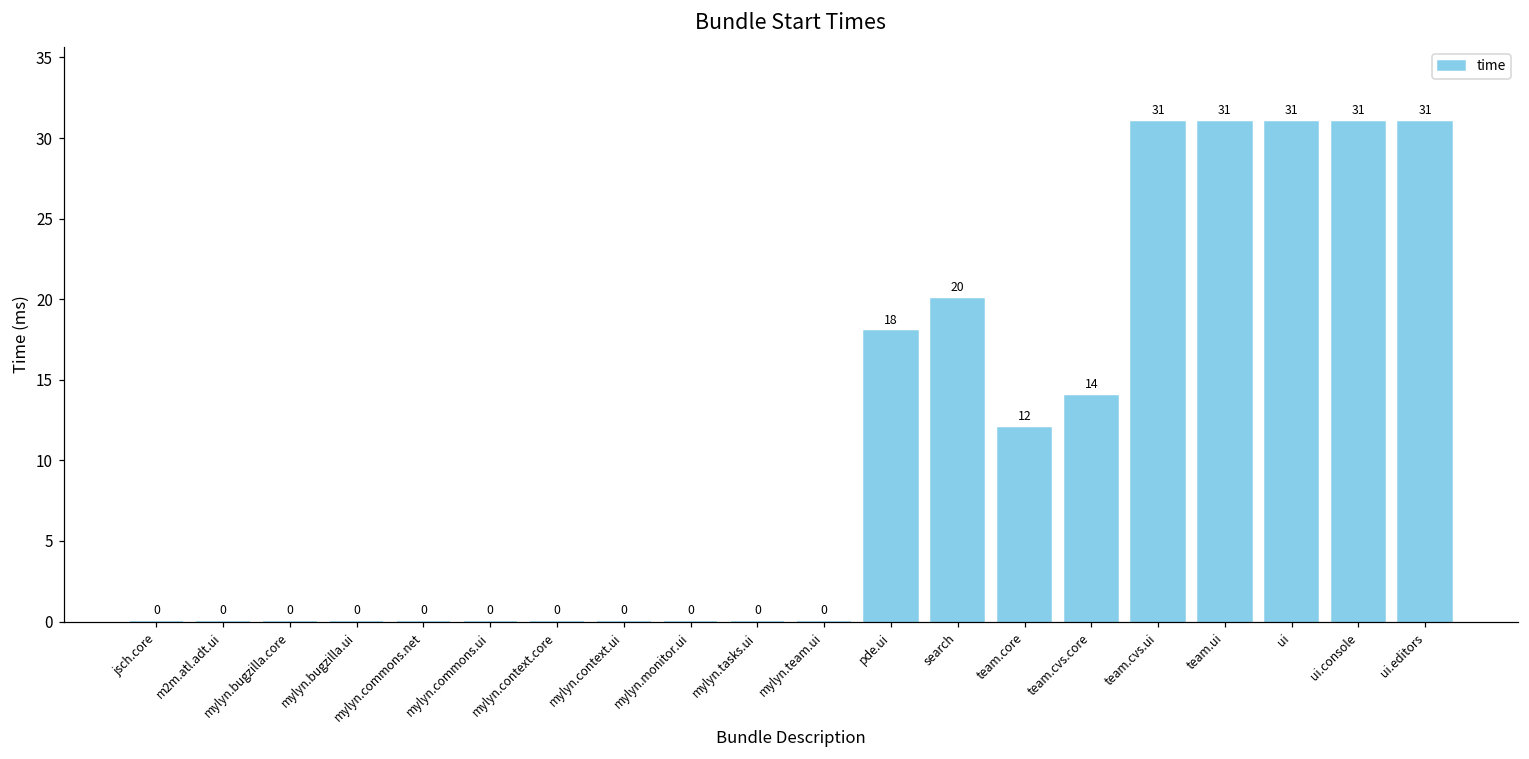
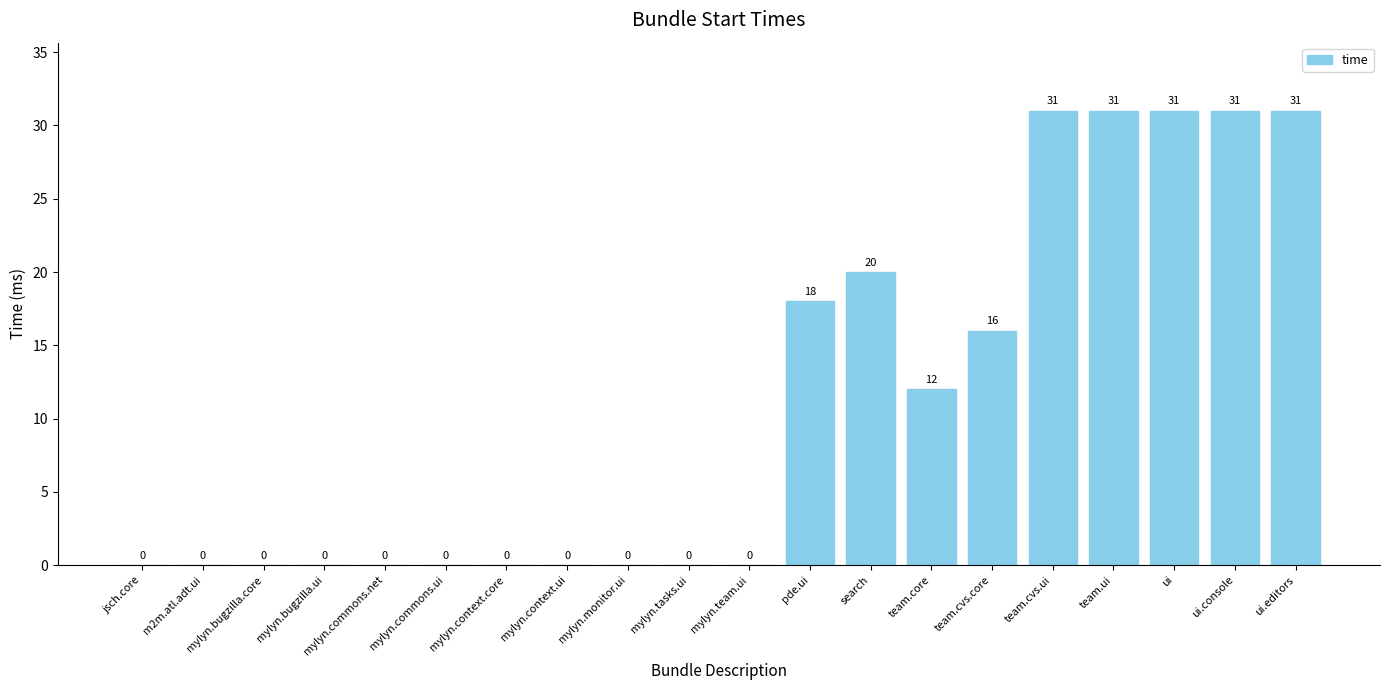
  {
    "jsch.core": 0,
    "m2m.atl.adt.ui": 0,
    "mylyn.bugzilla.core": 0,
    "mylyn.bugzilla.ui": 0,
    "mylyn.commons.net": 0,
    "mylyn.commons.ui": 0,
    "mylyn.context.core": 0,
    "mylyn.context.ui": 0,
    "mylyn.monitor.ui": 0,
    "mylyn.tasks.ui": 0,
    "mylyn.team.ui": 0,
    "pde.ui": 18,
    "search": 20,
    "team.core": 12,
-   "team.cvs.core": 14,
+   "team.cvs.core": 16,
    "team.cvs.ui": 31,
    "team.ui": 31,
    "ui": 31,
    "ui.console": 31,
    "ui.editors": 31
  }
